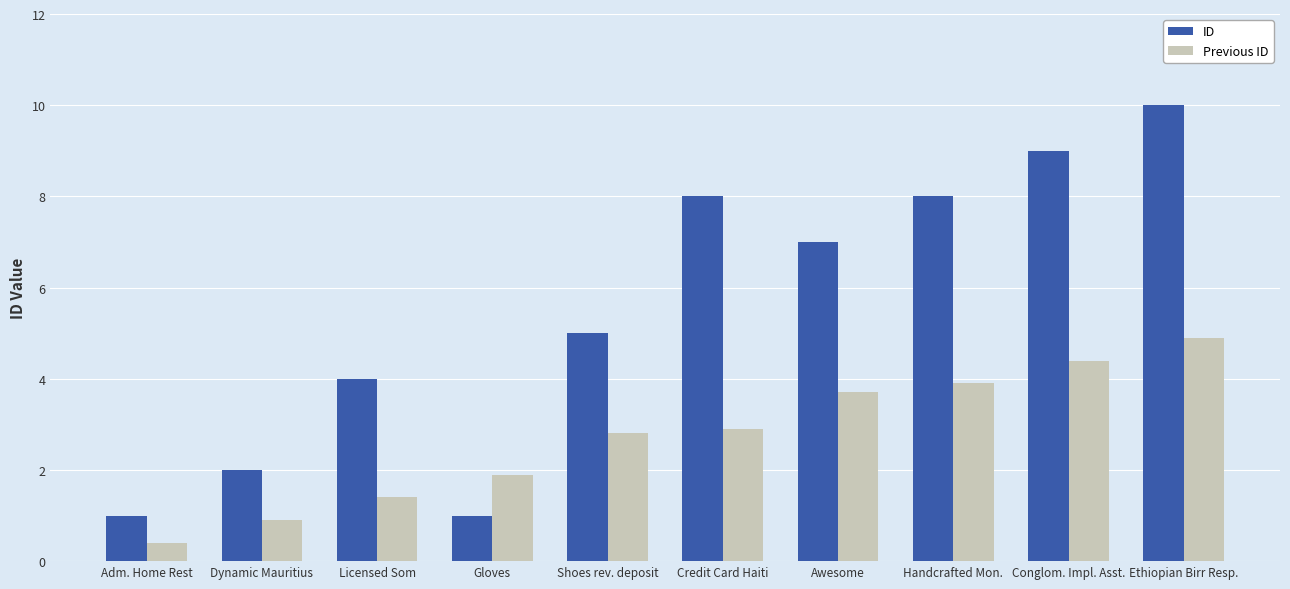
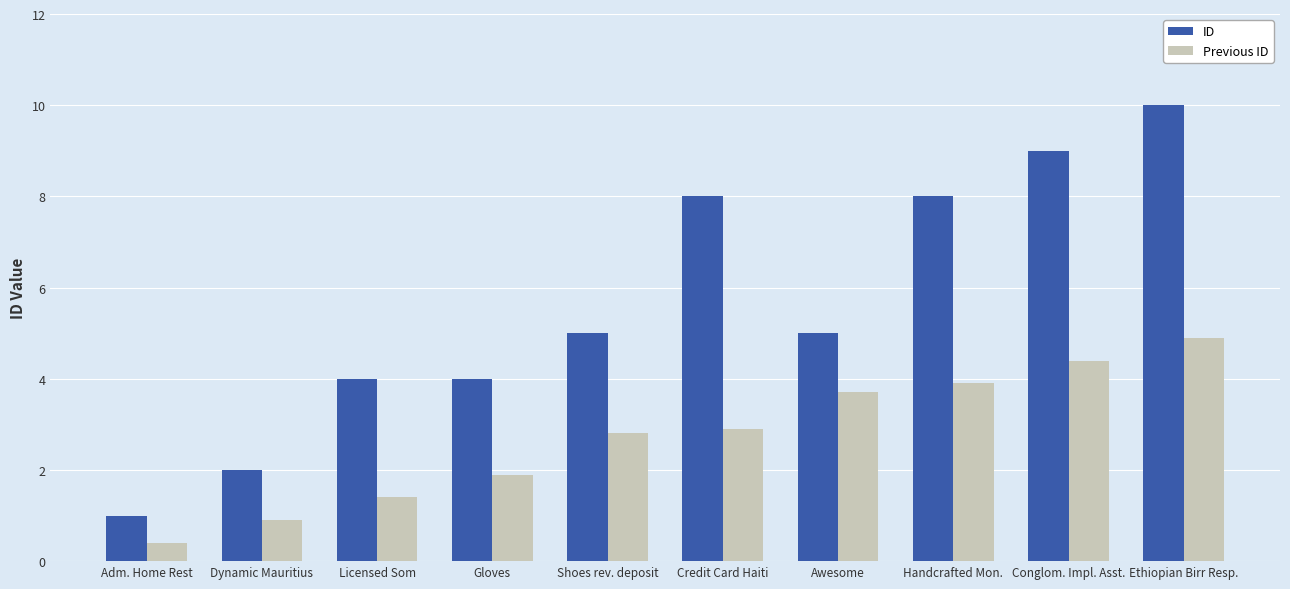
  {
    "ID": {
      "Adm. Home Rest": 1,
      "Dynamic Mauritius": 2,
      "Licensed Som": 4,
-     "Gloves": 1,
+     "Gloves": 4,
      "Shoes rev. deposit": 5,
      "Credit Card Haiti": 8,
-     "Awesome": 7,
+     "Awesome": 5,
      "Handcrafted Mon.": 8,
      "Conglom. Impl. Asst.": 9,
      "Ethiopian Birr Resp.": 10
    },
    "Previous ID": {
      "Adm. Home Rest": 0.4,
      "Dynamic Mauritius": 0.9,
      "Licensed Som": 1.4,
      "Gloves": 1.9,
      "Shoes rev. deposit": 2.8,
      "Credit Card Haiti": 2.9,
      "Awesome": 3.7,
      "Handcrafted Mon.": 3.9,
      "Conglom. Impl. Asst.": 4.4,
      "Ethiopian Birr Resp.": 4.9
    }
  }
